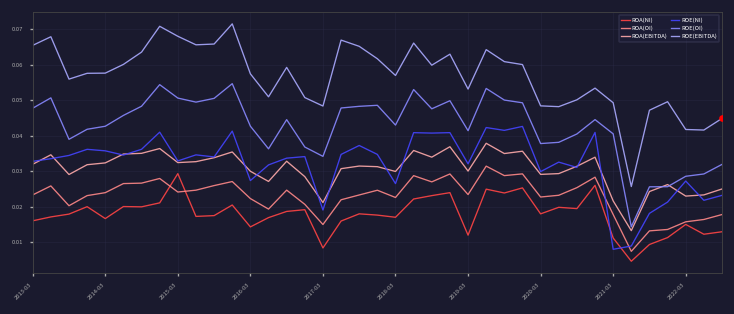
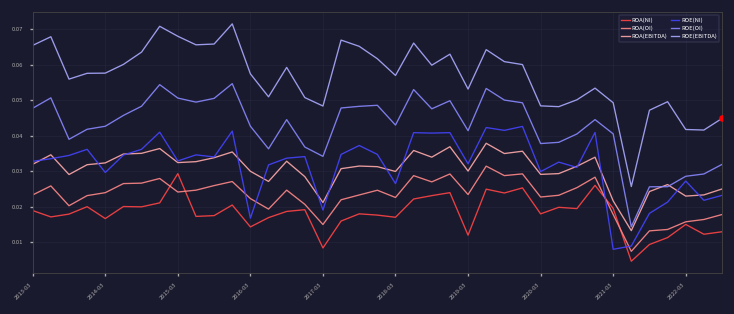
  {
    "ROA(NI)": {
-     "2013-03": 0.016,
+     "2013-03": 0.019,
      "2014-03": 0.017,
      "2015-03": 0.029,
      "2016-03": 0.014,
      "2017-03": 0.008,
      "2018-03": 0.017,
      "2019-03": 0.012,
      "2020-03": 0.018,
-     "2021-03": 0.011
+     "2021-03": 0.019
    },
    "ROE(NI)": {
-     "2014-03": 0.036,
-     "2016-03": 0.027,
+     "2014-03": 0.030,
+     "2016-03": 0.017,
      "2017-03": 0.019,
      "2018-03": 0.026,
      "2019-03": 0.032,
      "2021-03": 0.008,
      "2022-03": 0.027
    }
  }
